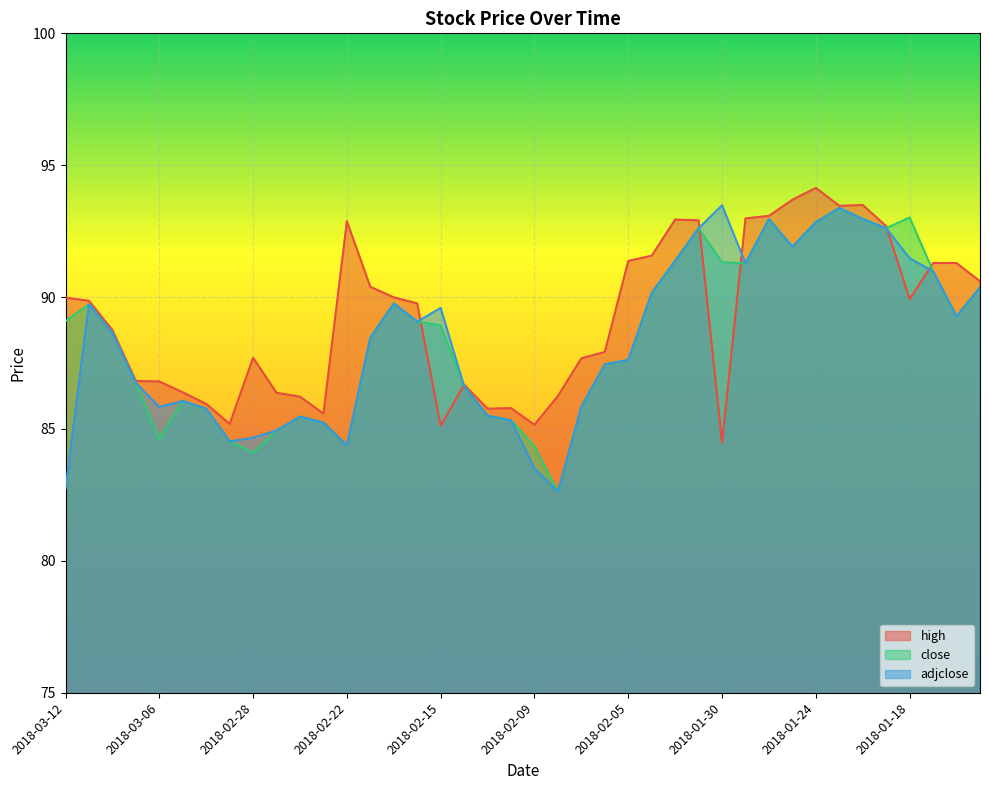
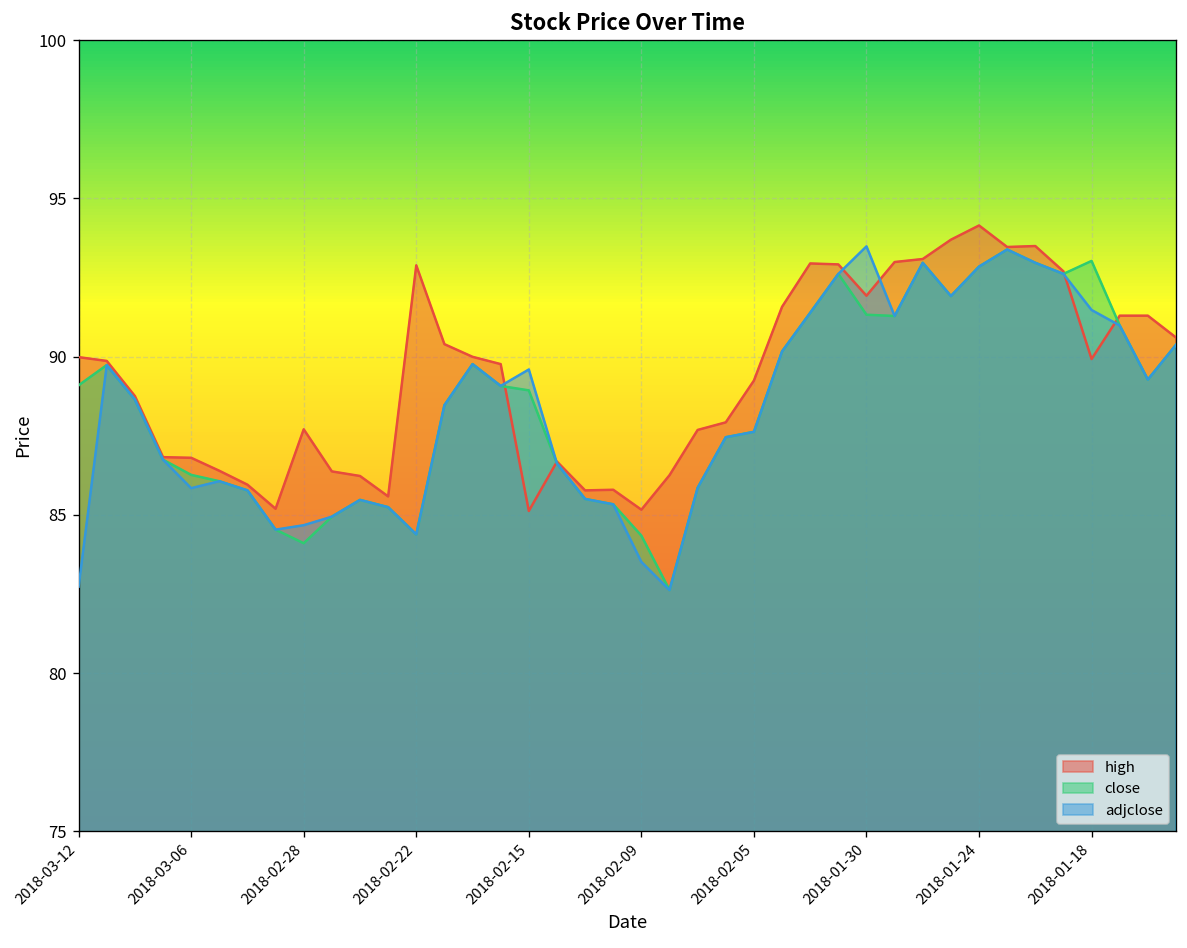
  {
    "high": {
      "2018-03-12": 90.0,
      "2018-03-06": 86.8,
      "2018-02-28": 87.7,
      "2018-02-22": 92.9,
      "2018-02-15": 85.1,
      "2018-02-09": 85.2,
-     "2018-02-05": 91.4,
-     "2018-01-30": 84.5,
+     "2018-02-05": 89.2,
+     "2018-01-30": 91.9,
      "2018-01-24": 94.1,
      "2018-01-18": 89.9
    },
    "close": {
      "2018-03-12": 89.1,
-     "2018-03-06": 84.6,
+     "2018-03-06": 86.3,
      "2018-02-28": 84.1,
      "2018-02-15": 88.9,
      "2018-02-09": 84.3,
      "2018-01-30": 91.3,
      "2018-01-18": 93.0
    },
    "adjclose": {
      "2018-03-12": 82.7,
      "2018-03-06": 85.8,
      "2018-02-28": 84.7,
      "2018-02-15": 89.6,
      "2018-02-09": 83.5,
      "2018-01-30": 93.5,
      "2018-01-18": 91.5
    }
  }
